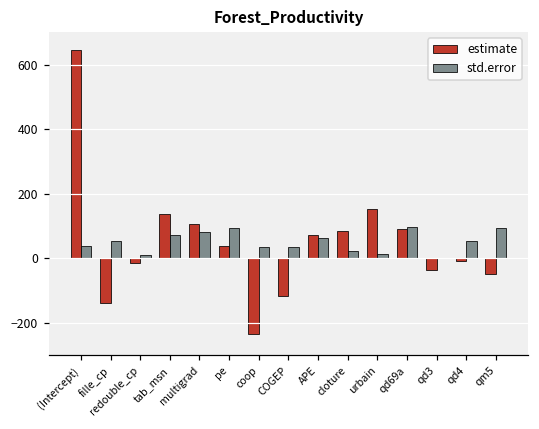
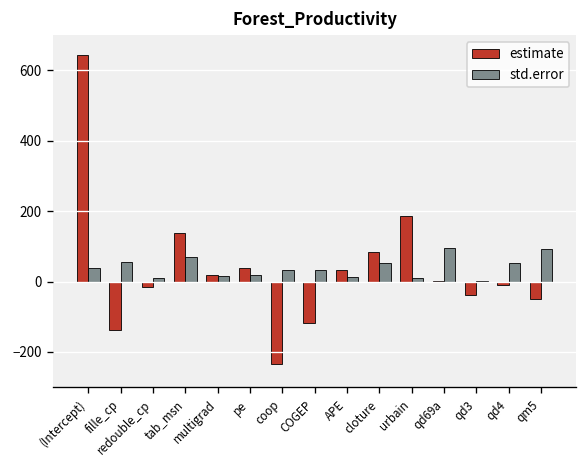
  {
    "estimate": {
      "(Intercept)": 640,
      "fille_cp": -140,
      "redouble_cp": -20,
      "tab_msn": 140,
-     "multigrad": 100,
+     "multigrad": 20,
      "pe": 40,
      "coop": -230,
      "COGEP": -120,
-     "APE": 70,
+     "APE": 30,
      "cloture": 80,
-     "urbain": 150,
-     "qd69a": 90,
+     "urbain": 190,
+     "qd69a": 0,
      "qd3": -40,
      "qd4": -10,
      "qm5": -50
    },
    "std.error": {
      "(Intercept)": 40,
      "fille_cp": 50,
      "redouble_cp": 10,
      "tab_msn": 70,
-     "multigrad": 80,
-     "pe": 90,
+     "multigrad": 20,
+     "pe": 20,
      "coop": 30,
      "COGEP": 30,
-     "APE": 60,
-     "cloture": 20,
+     "APE": 10,
+     "cloture": 50,
      "urbain": 10,
      "qd69a": 90,
      "qd4": 50,
      "qm5": 90
    }
  }
